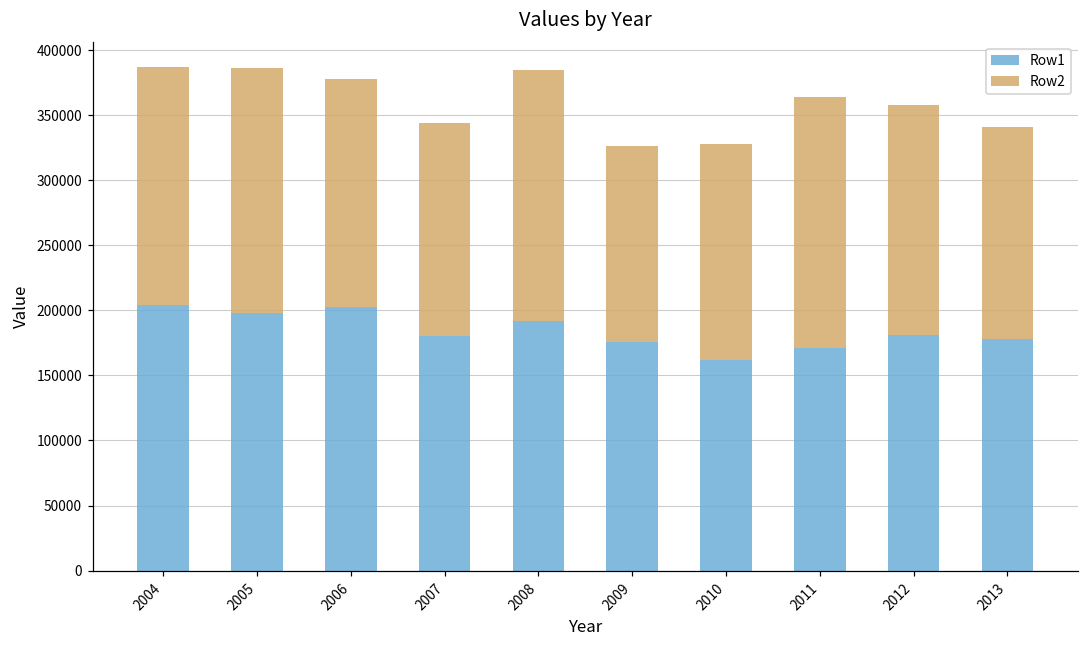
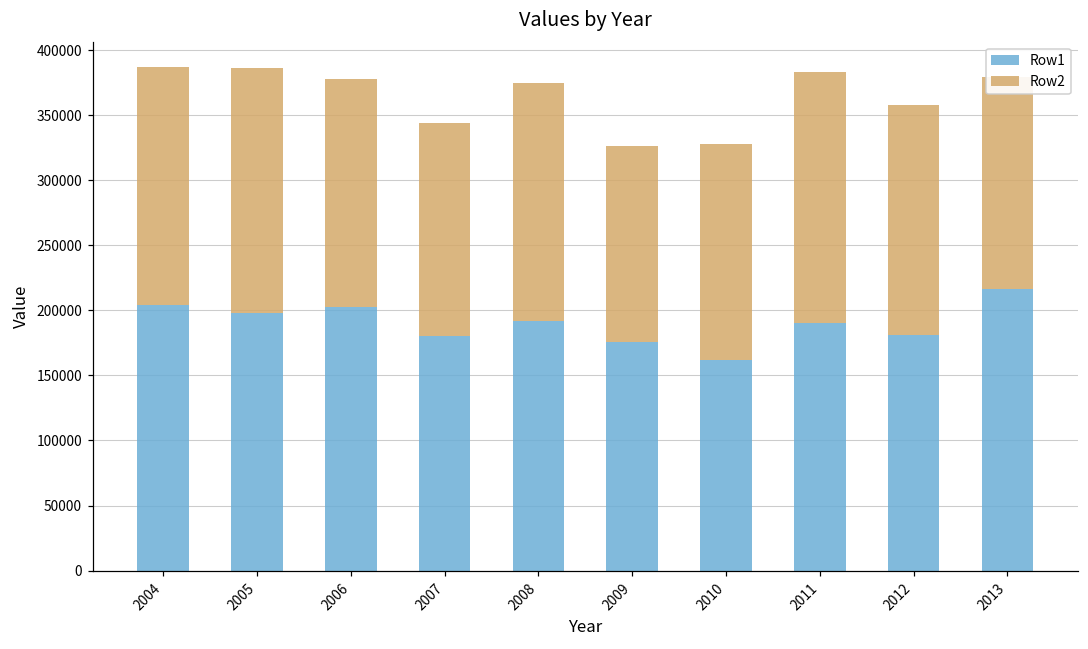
  {
    "Row1": {
      "2004": 204000,
      "2005": 198000,
      "2006": 203000,
      "2007": 180000,
      "2008": 192000,
      "2009": 176000,
      "2010": 162000,
-     "2011": 171000,
+     "2011": 191000,
      "2012": 181000,
-     "2013": 178000
+     "2013": 216000
    },
    "Row2": {
      "2004": 183000,
      "2005": 188000,
      "2006": 175000,
      "2007": 163000,
-     "2008": 193000,
+     "2008": 184000,
      "2009": 151000,
      "2010": 166000,
      "2011": 192000,
      "2012": 176000
    }
  }
